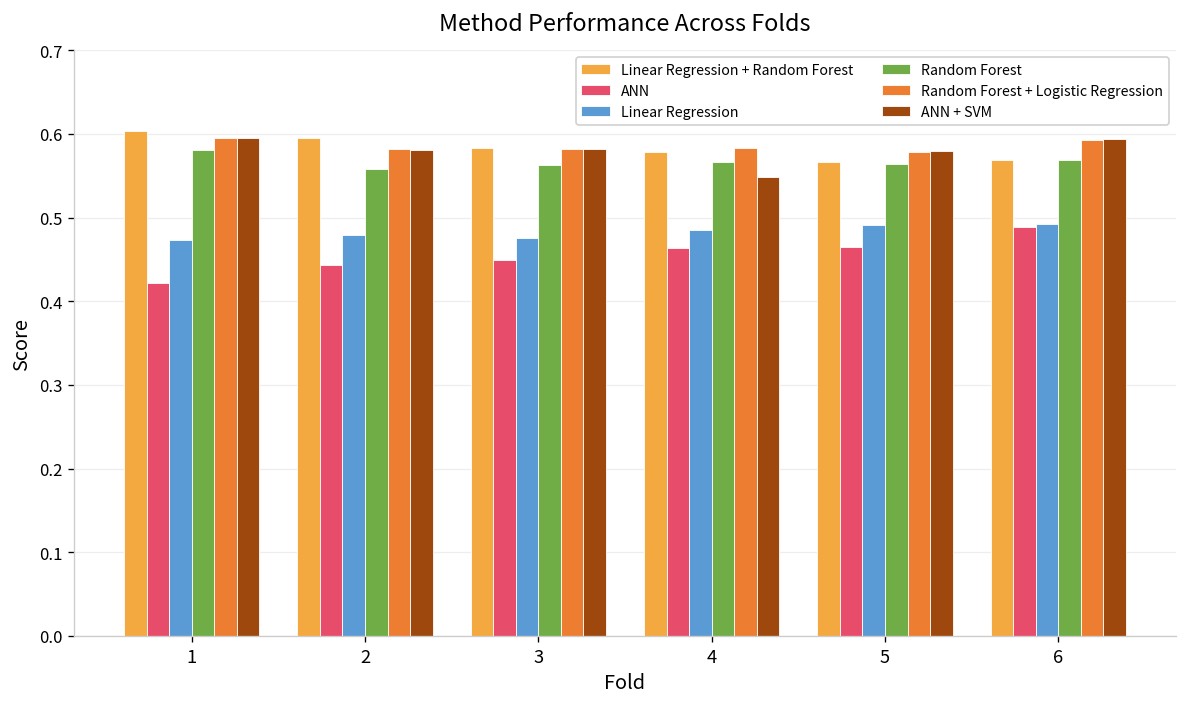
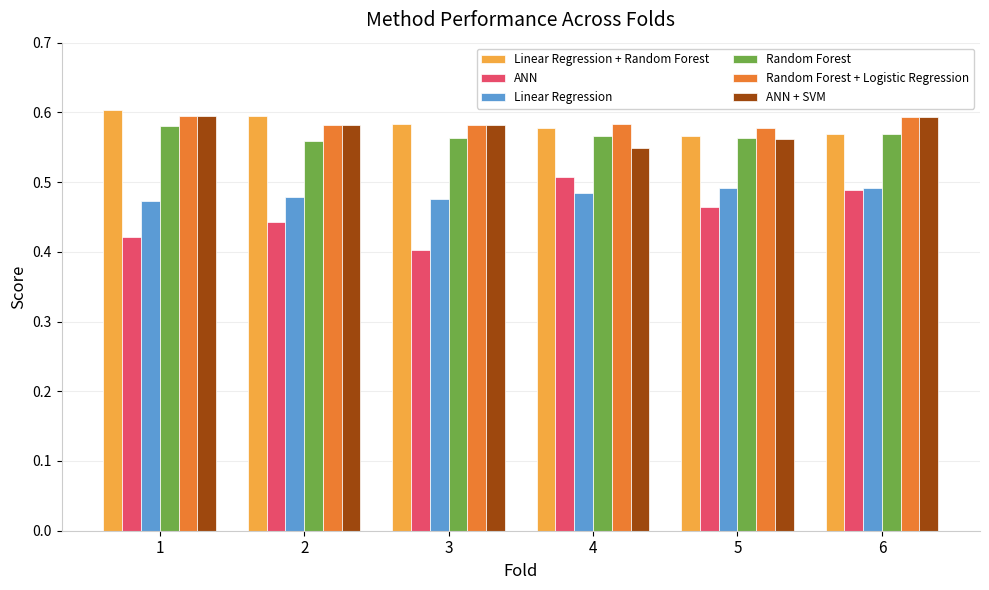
  {
    "ANN": {
      "1": 0.42,
      "2": 0.44,
-     "3": 0.45,
-     "4": 0.46,
+     "3": 0.40,
+     "4": 0.51,
      "5": 0.46,
      "6": 0.49
    },
    "Linear Regression": {
      "1": 0.47,
      "2": 0.48,
      "3": 0.48,
      "4": 0.48,
      "5": 0.49,
      "6": 0.49
    },
    "Random Forest": {
      "1": 0.58,
      "2": 0.56,
      "3": 0.56,
      "4": 0.57,
      "5": 0.56,
      "6": 0.57
    },
    "ANN + SVM": {
      "1": 0.60,
      "2": 0.58,
      "3": 0.58,
      "4": 0.55,
-     "5": 0.58,
+     "5": 0.56,
      "6": 0.59
    }
  }
